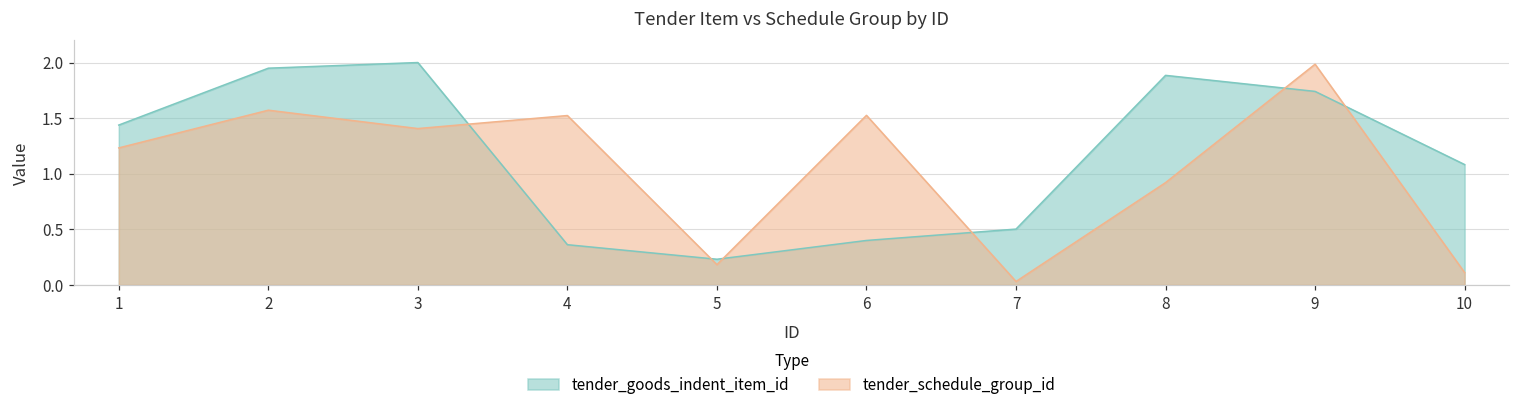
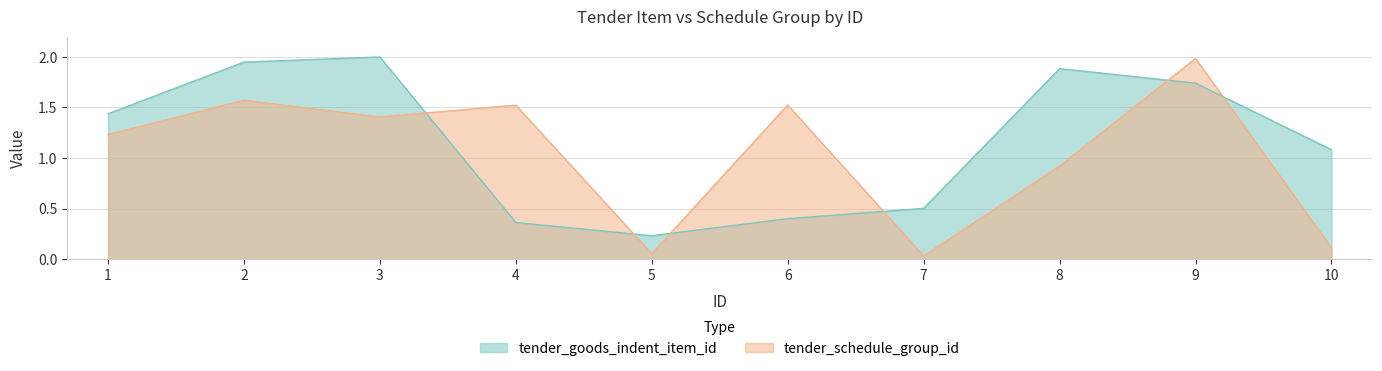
  {
    "tender_goods_indent_item_id": {
      "1": 1.44,
      "2": 1.95,
      "3": 2.00,
      "4": 0.36,
      "5": 0.23,
      "6": 0.40,
      "7": 0.50,
      "8": 1.88,
      "9": 1.74,
      "10": 1.08
    },
    "tender_schedule_group_id": {
      "1": 1.23,
      "2": 1.57,
      "3": 1.41,
      "4": 1.52,
-     "5": 0.18,
+     "5": 0.05,
      "6": 1.53,
      "7": 0.03,
      "8": 0.92,
      "9": 1.98,
      "10": 0.11
    }
  }
